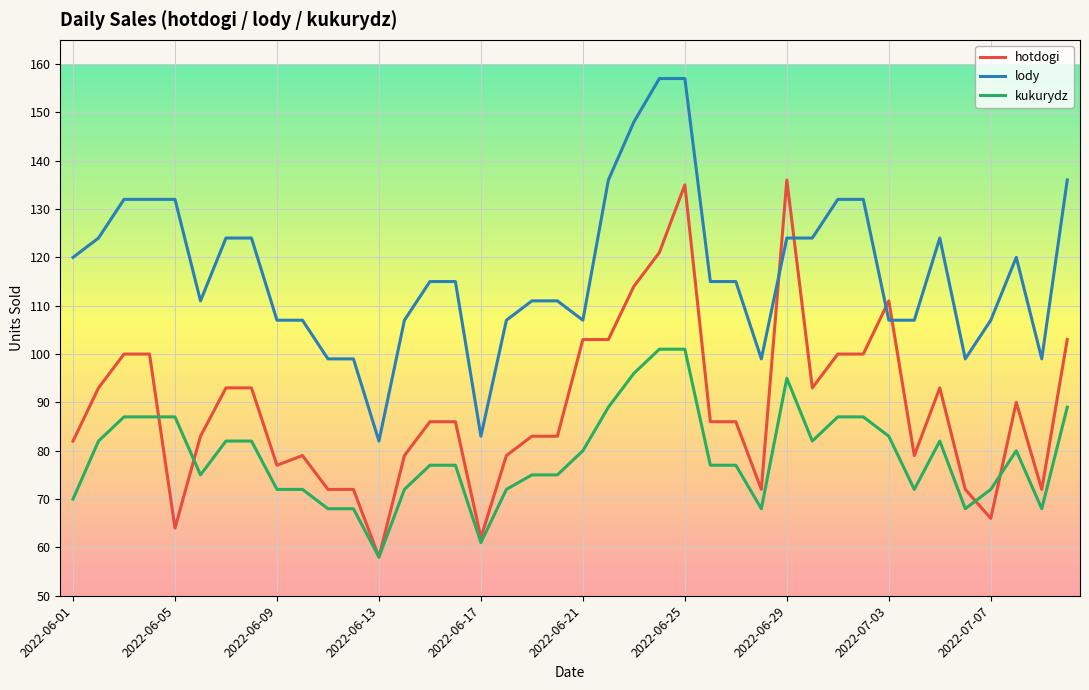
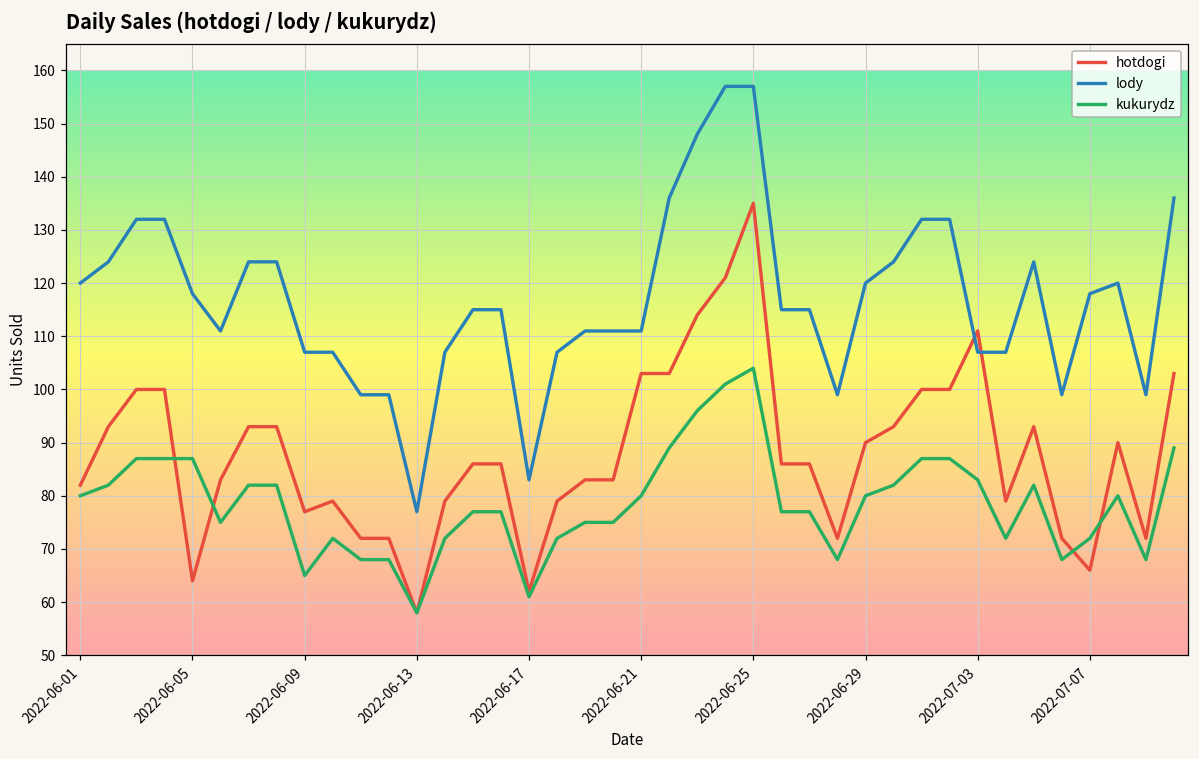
  {
    "hotdogi": {
      "2022-06-01": 82,
      "2022-06-05": 64,
      "2022-06-09": 77,
      "2022-06-17": 62,
      "2022-06-21": 103,
      "2022-06-25": 135,
-     "2022-06-29": 136,
+     "2022-06-29": 90,
      "2022-07-03": 111,
      "2022-07-07": 66
    },
    "lody": {
      "2022-06-01": 120,
-     "2022-06-05": 132,
+     "2022-06-05": 118,
      "2022-06-09": 107,
-     "2022-06-13": 82,
+     "2022-06-13": 77,
      "2022-06-17": 83,
-     "2022-06-21": 107,
+     "2022-06-21": 111,
      "2022-06-25": 157,
-     "2022-06-29": 124,
+     "2022-06-29": 120,
      "2022-07-03": 107,
-     "2022-07-07": 107
+     "2022-07-07": 118
    },
    "kukurydz": {
-     "2022-06-01": 70,
+     "2022-06-01": 80,
      "2022-06-05": 87,
-     "2022-06-09": 72,
+     "2022-06-09": 65,
      "2022-06-17": 61,
      "2022-06-21": 80,
-     "2022-06-25": 101,
-     "2022-06-29": 95,
+     "2022-06-25": 104,
+     "2022-06-29": 80,
      "2022-07-03": 83,
      "2022-07-07": 72
    }
  }
